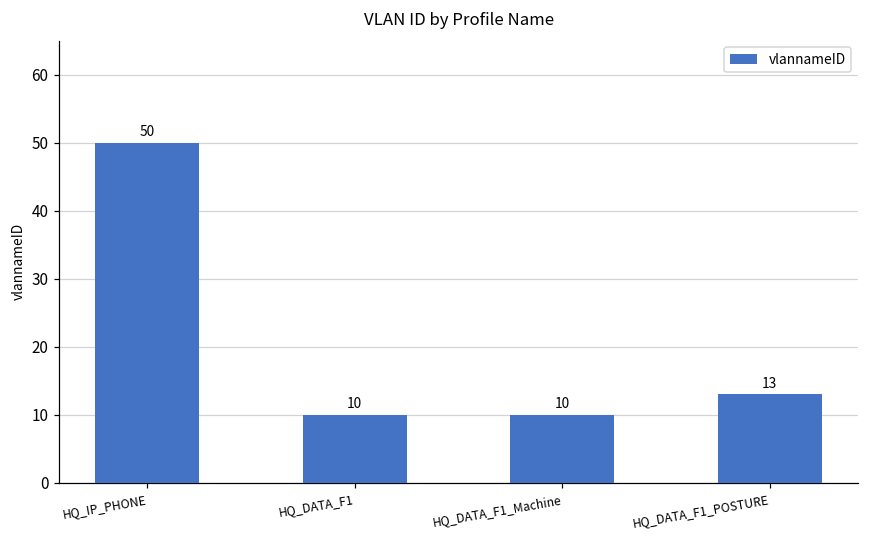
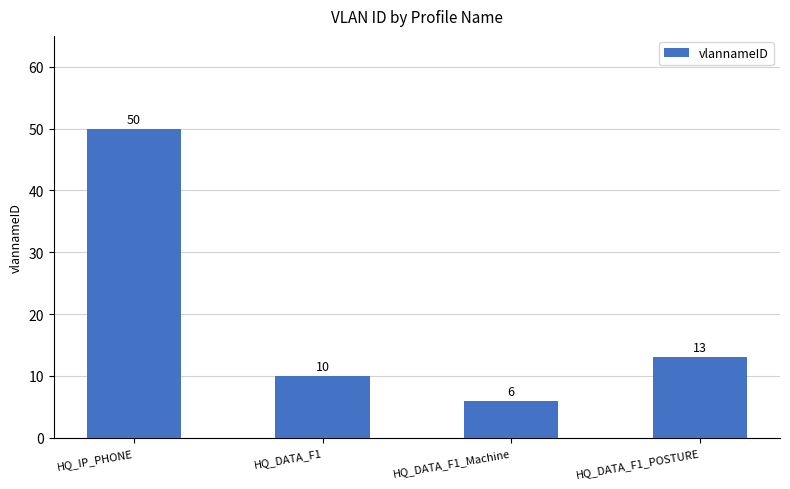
  {
    "HQ_IP_PHONE": 50,
    "HQ_DATA_F1": 10,
-   "HQ_DATA_F1_Machine": 10,
+   "HQ_DATA_F1_Machine": 6,
    "HQ_DATA_F1_POSTURE": 13
  }
